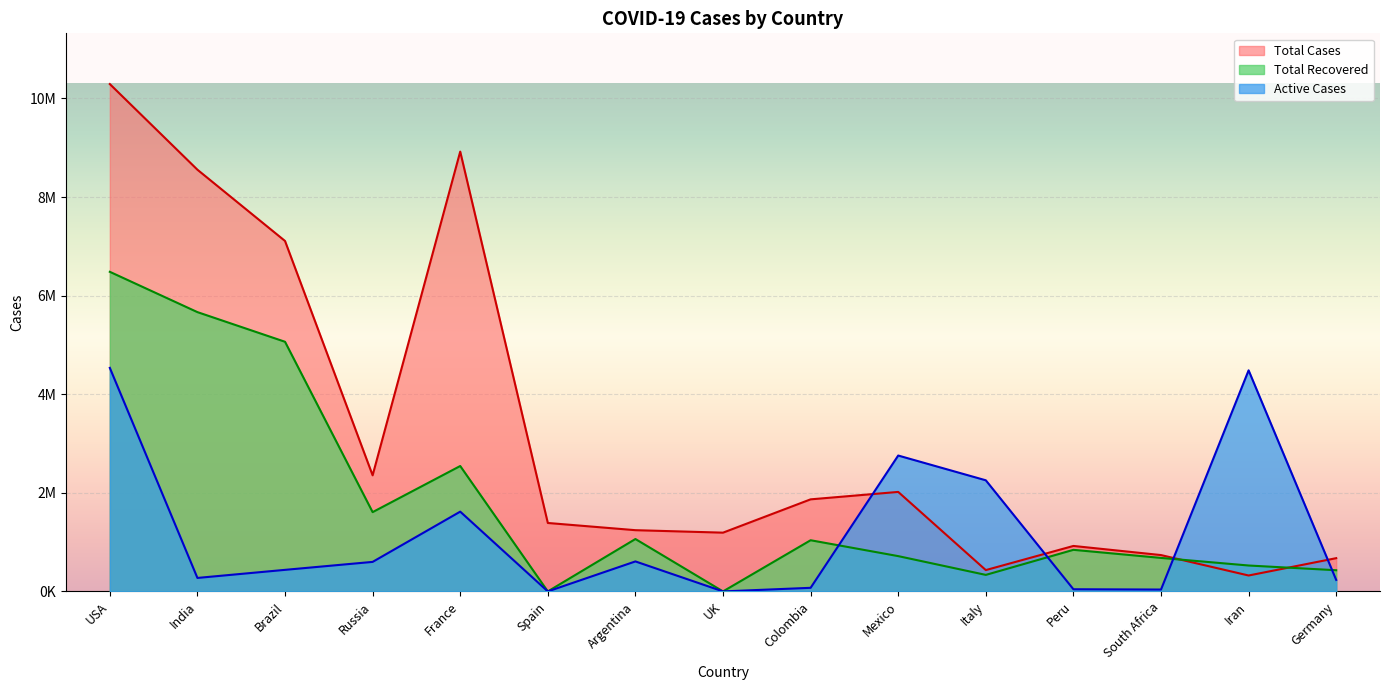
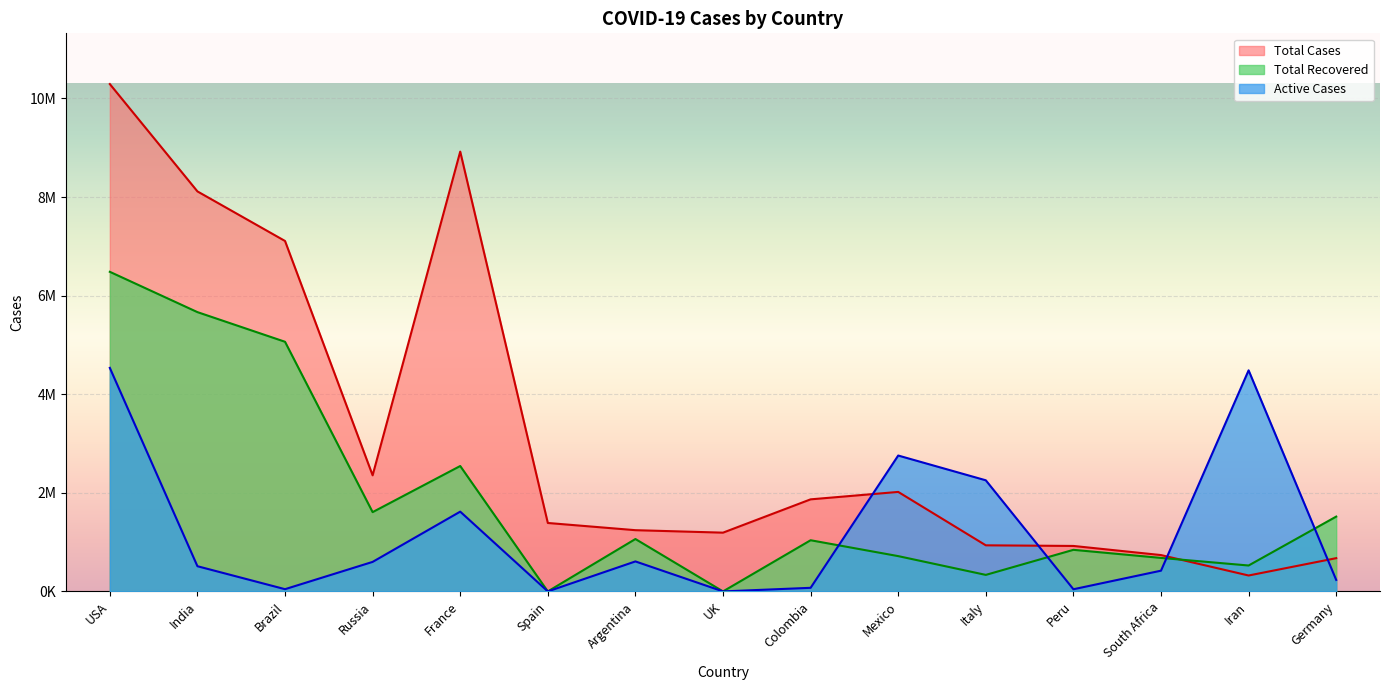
  {
    "Total Cases": {
      "USA": 10300000,
-     "India": 8600000,
+     "India": 8100000,
      "Brazil": 7100000,
      "Russia": 2400000,
      "France": 8900000,
      "Spain": 1400000,
      "Argentina": 1200000,
      "UK": 1200000,
      "Colombia": 1900000,
      "Mexico": 2000000,
-     "Italy": 400000,
+     "Italy": 900000,
      "Peru": 900000,
      "South Africa": 700000,
      "Iran": 300000,
      "Germany": 700000
    },
    "Total Recovered": {
      "USA": 6500000,
      "India": 5700000,
      "Brazil": 5100000,
      "Russia": 1600000,
      "France": 2500000,
      "Argentina": 1100000,
      "Colombia": 1000000,
      "Mexico": 700000,
      "Italy": 300000,
      "Peru": 800000,
      "South Africa": 700000,
      "Iran": 500000,
-     "Germany": 400000
+     "Germany": 1500000
    },
    "Active Cases": {
      "USA": 4500000,
-     "India": 300000,
-     "Brazil": 400000,
+     "India": 500000,
+     "Brazil": 0,
      "Russia": 600000,
      "France": 1600000,
      "Argentina": 600000,
      "Colombia": 100000,
      "Mexico": 2800000,
      "Italy": 2300000,
      "Peru": 0,
-     "South Africa": 0,
+     "South Africa": 400000,
      "Iran": 4500000,
      "Germany": 200000
    }
  }
